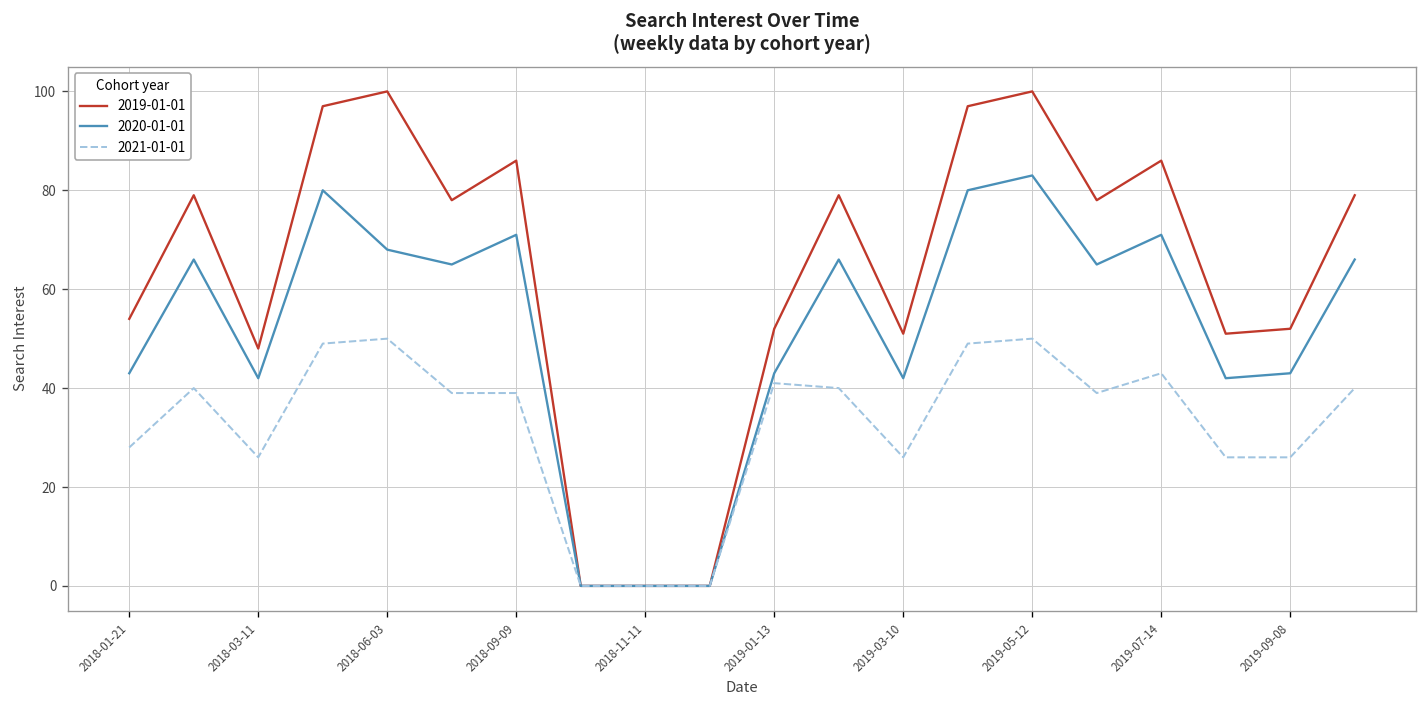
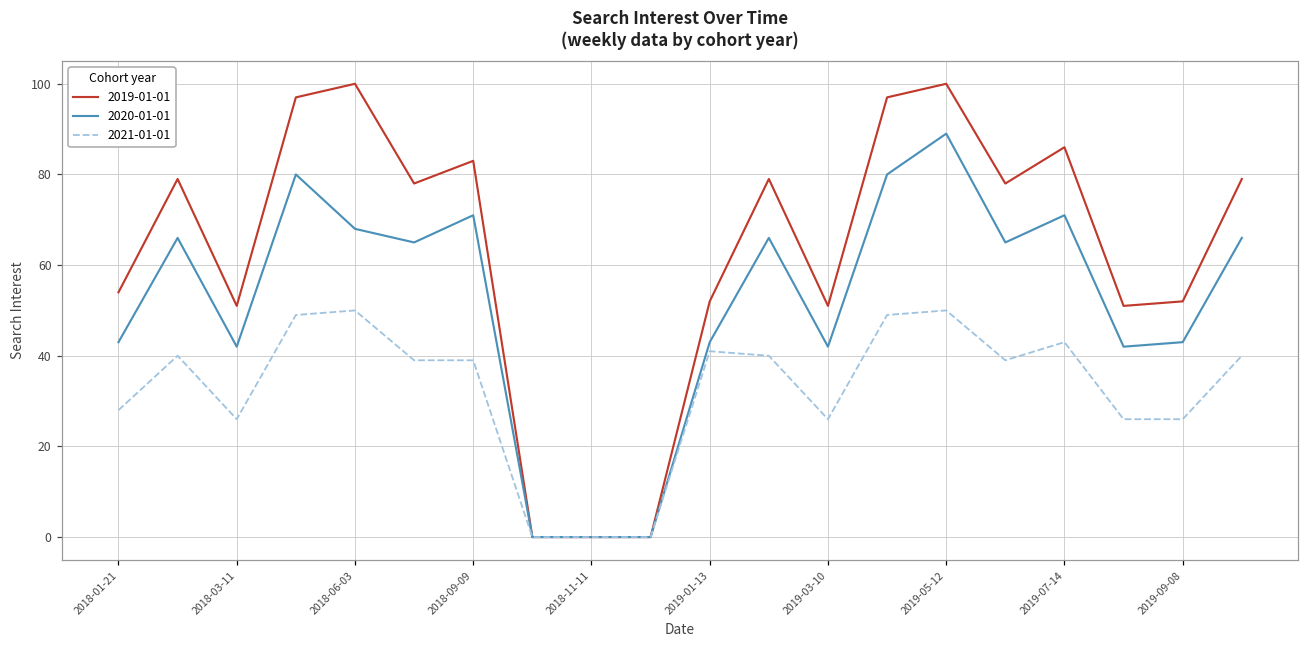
  {
    "2019-01-01": {
      "2018-01-21": 54,
-     "2018-03-11": 48,
+     "2018-03-11": 51,
      "2018-06-03": 100,
-     "2018-09-09": 86,
+     "2018-09-09": 83,
      "2019-01-13": 52,
      "2019-03-10": 51,
      "2019-05-12": 100,
      "2019-07-14": 86,
      "2019-09-08": 52
    },
    "2020-01-01": {
      "2018-01-21": 43,
      "2018-03-11": 42,
      "2018-06-03": 68,
      "2018-09-09": 71,
      "2019-01-13": 43,
      "2019-03-10": 42,
-     "2019-05-12": 83,
+     "2019-05-12": 89,
      "2019-07-14": 71,
      "2019-09-08": 43
    },
    "2021-01-01": {
      "2018-01-21": 28,
      "2018-03-11": 26,
      "2018-06-03": 50,
      "2018-09-09": 39,
      "2019-01-13": 41,
      "2019-03-10": 26,
      "2019-05-12": 50,
      "2019-07-14": 43,
      "2019-09-08": 26
    }
  }
